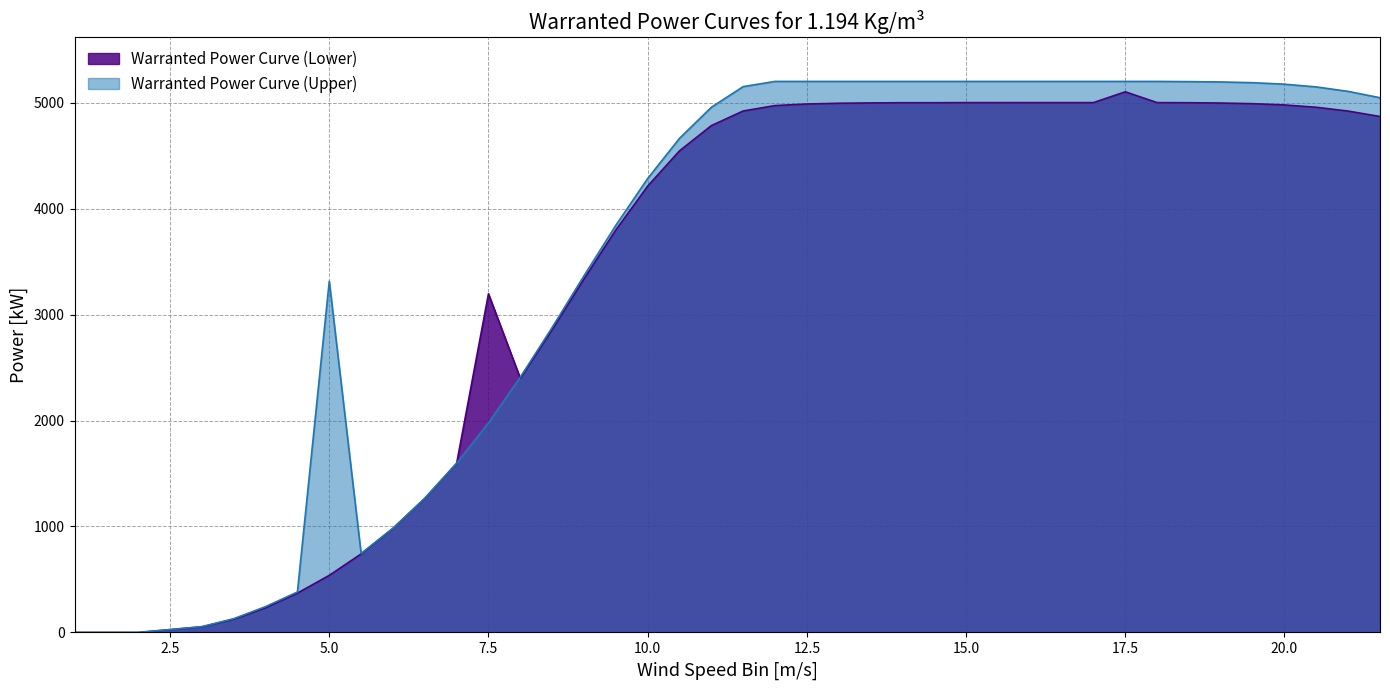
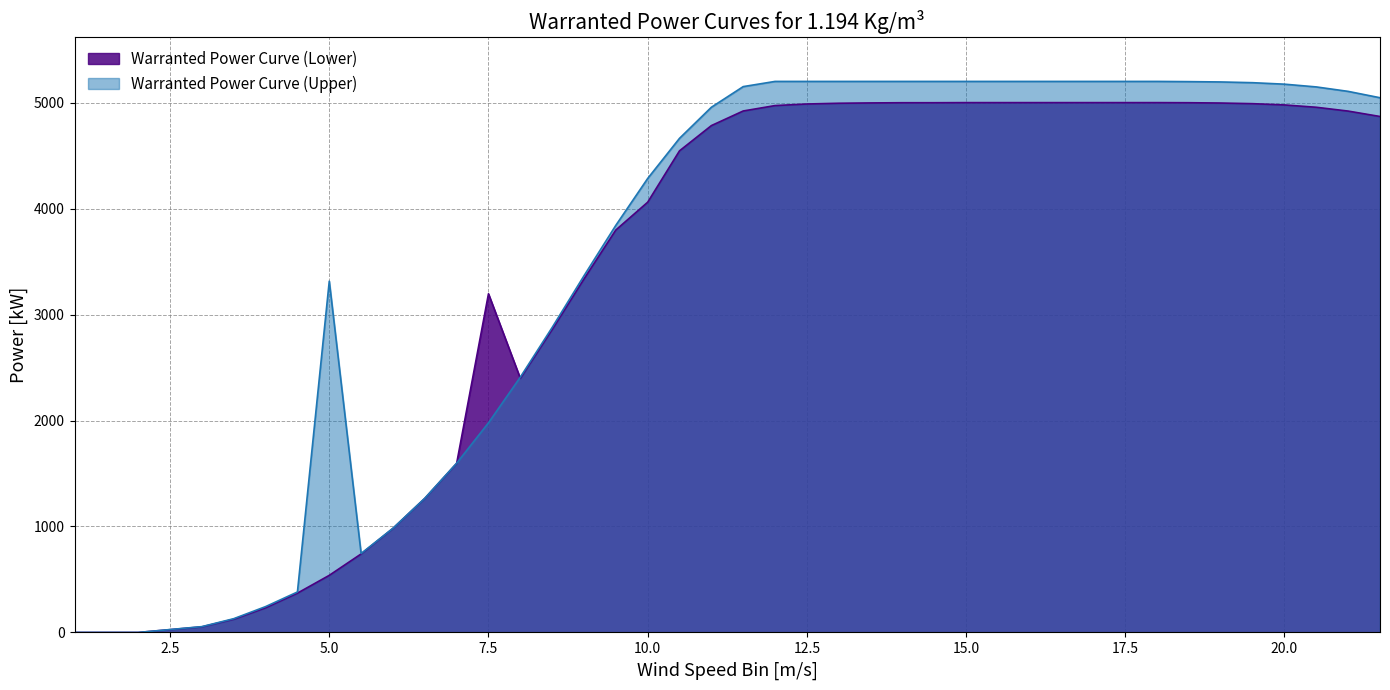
  {
    "Warranted Power Curve (Lower)": {
      "5.0": 540,
      "7.5": 3200,
-     "10.0": 4210,
+     "10.0": 4060,
      "12.5": 4990,
      "15.0": 5000,
-     "17.5": 5100,
+     "17.5": 5000,
      "20.0": 4980
    },
    "Warranted Power Curve (Upper)": {
      "5.0": 3320,
      "7.5": 1980,
      "10.0": 4280,
      "12.5": 5200,
      "15.0": 5200,
      "17.5": 5200,
      "20.0": 5170
    }
  }
